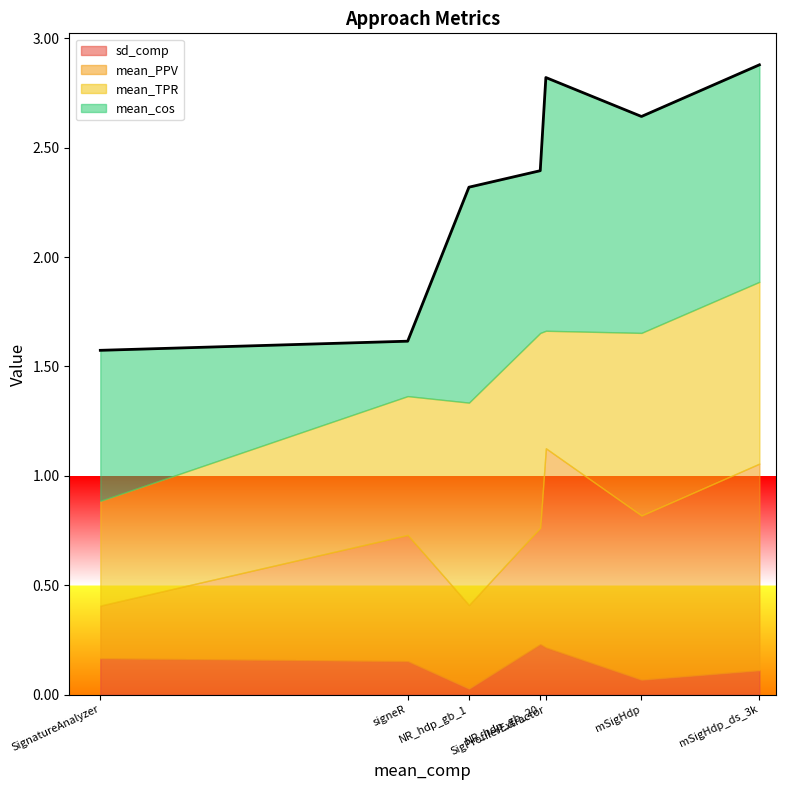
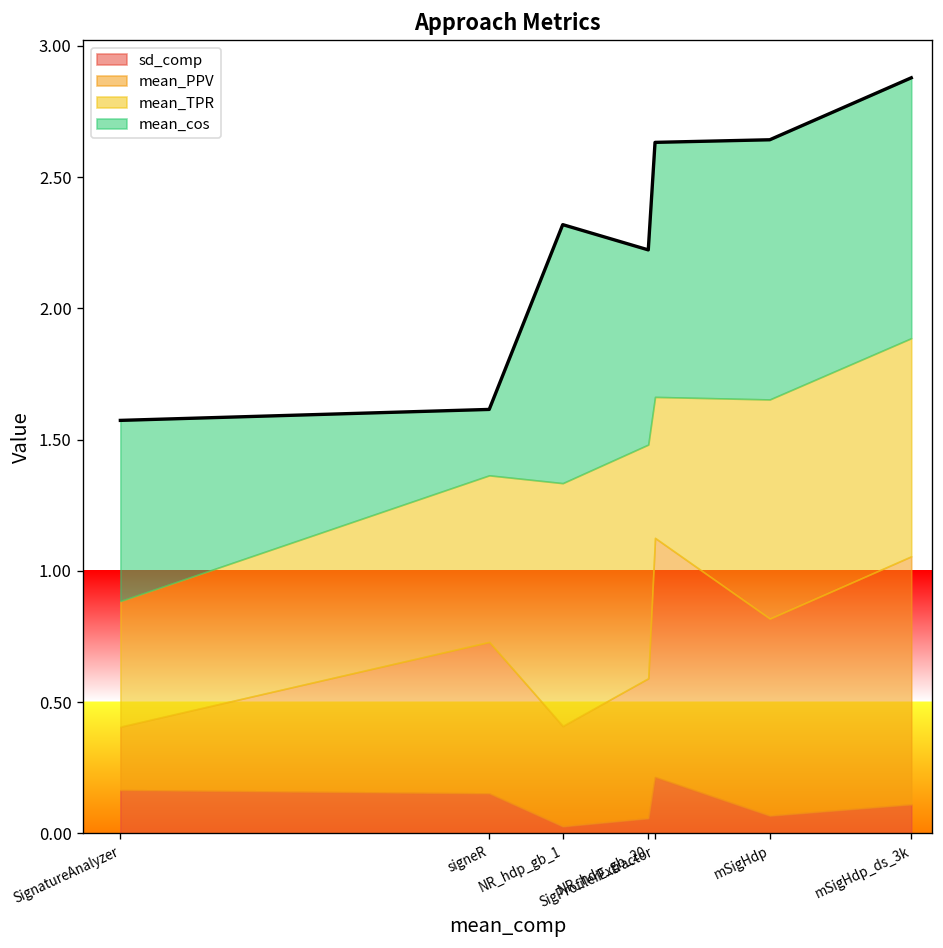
  {
    "sd_comp": {
      "SignatureAnalyzer": 0.17,
      "signeR": 0.15,
      "NR_hdp_gb_1": 0.03,
-     "NR_hdp_gb_20": 0.23,
+     "NR_hdp_gb_20": 0.06,
      "SigProfilerExtractor": 0.21,
      "mSigHdp": 0.07,
      "mSigHdp_ds_3k": 0.11
    },
    "mean_cos": {
      "SignatureAnalyzer": 0.69,
      "signeR": 0.25,
      "NR_hdp_gb_1": 0.98,
      "NR_hdp_gb_20": 0.74,
-     "SigProfilerExtractor": 1.16,
+     "SigProfilerExtractor": 0.97,
      "mSigHdp": 0.99,
      "mSigHdp_ds_3k": 0.99
    }
  }
